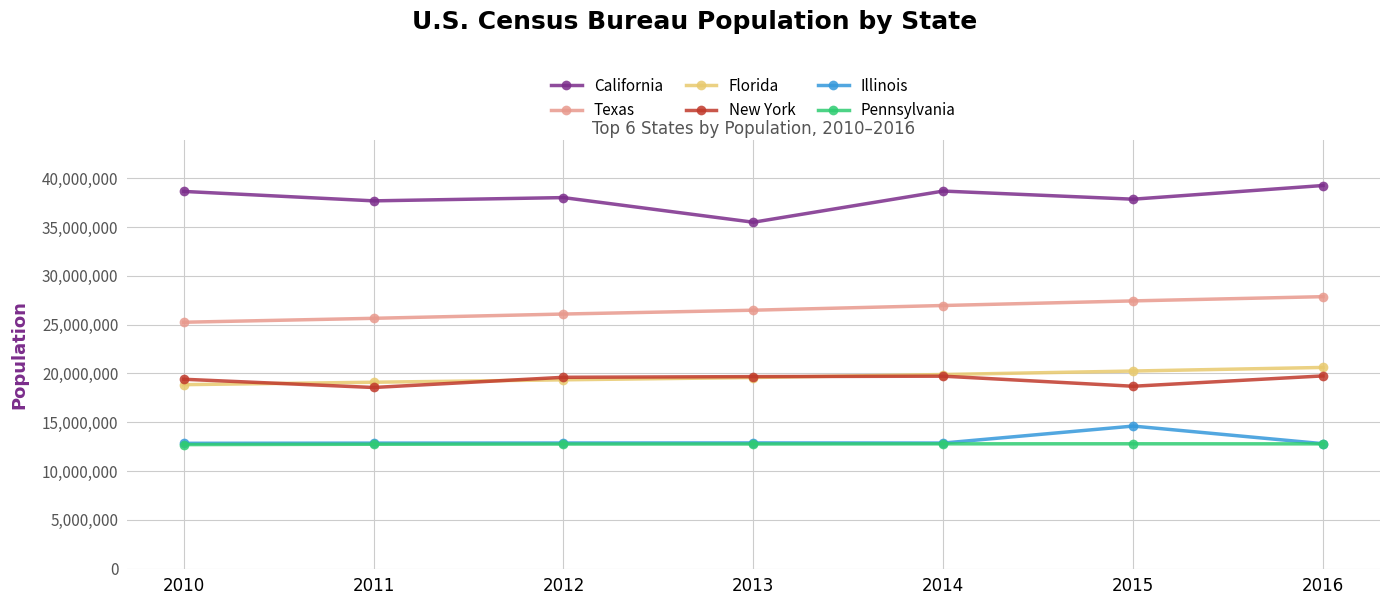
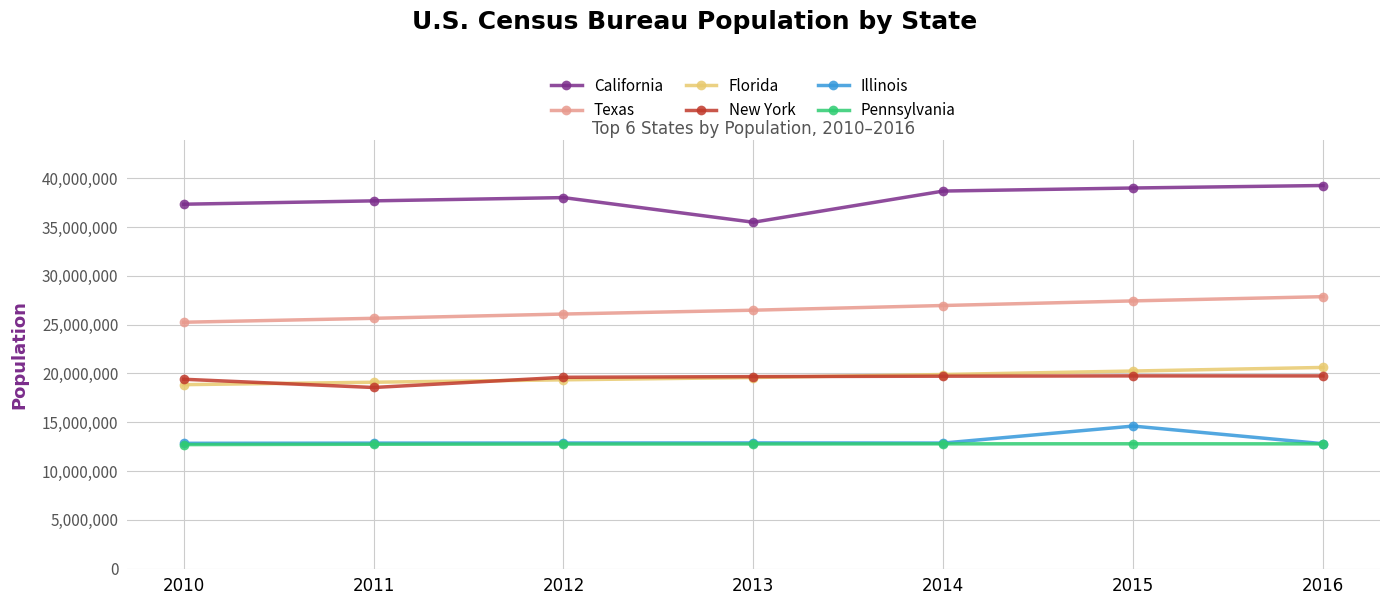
  {
    "California": {
-     "2010": "39,000,000",
+     "2010": "37,000,000",
      "2011": "38,000,000",
      "2012": "38,000,000",
      "2013": "35,000,000",
      "2014": "39,000,000",
-     "2015": "38,000,000",
+     "2015": "39,000,000",
      "2016": "39,000,000"
    },
    "New York": {
      "2010": "19,000,000",
      "2011": "19,000,000",
-     "2015": "19,000,000",
+     "2015": "20,000,000",
      "2016": "20,000,000"
    },
    "Illinois": {
      "2015": "15,000,000"
    },
    "Pennsylvania": {
      "2015": "13,000,000"
    }
  }
